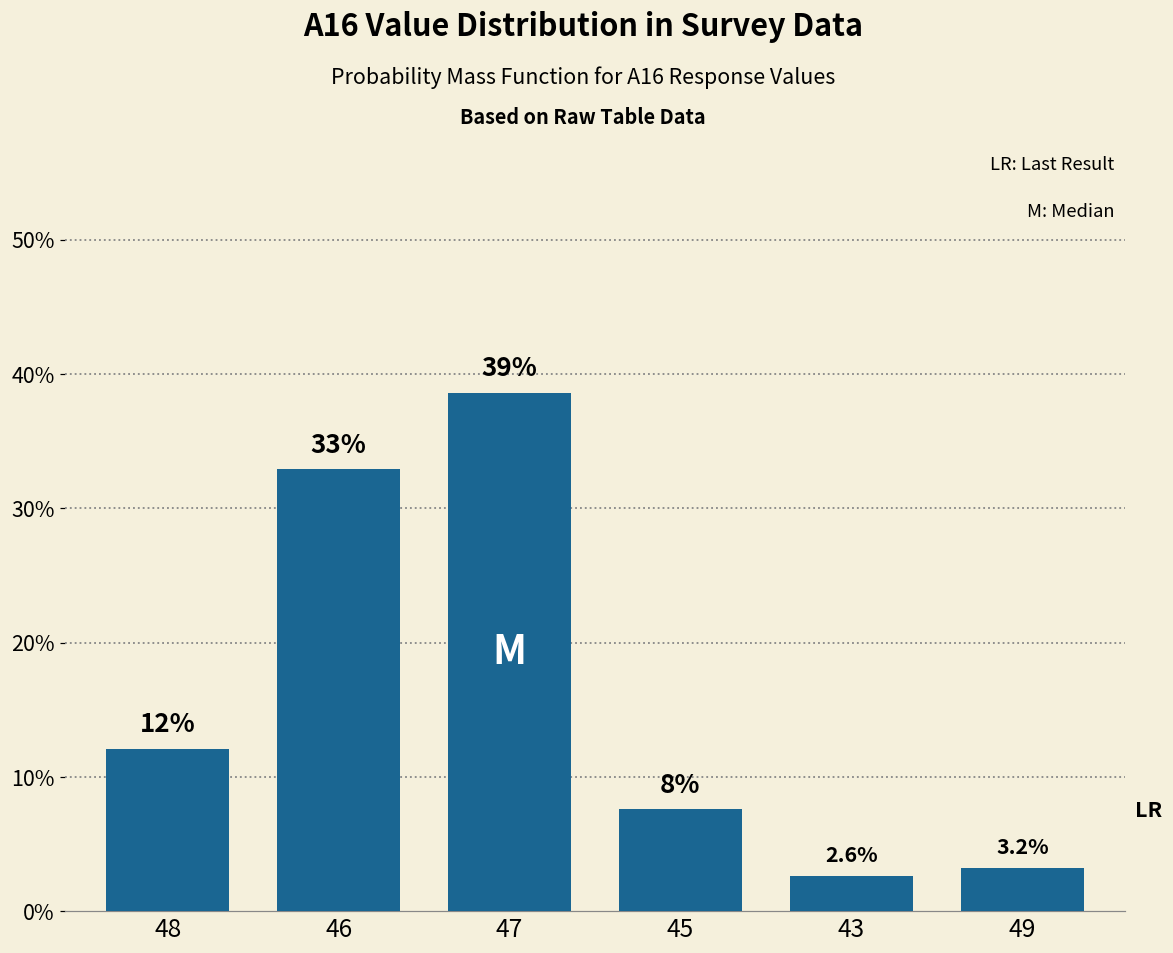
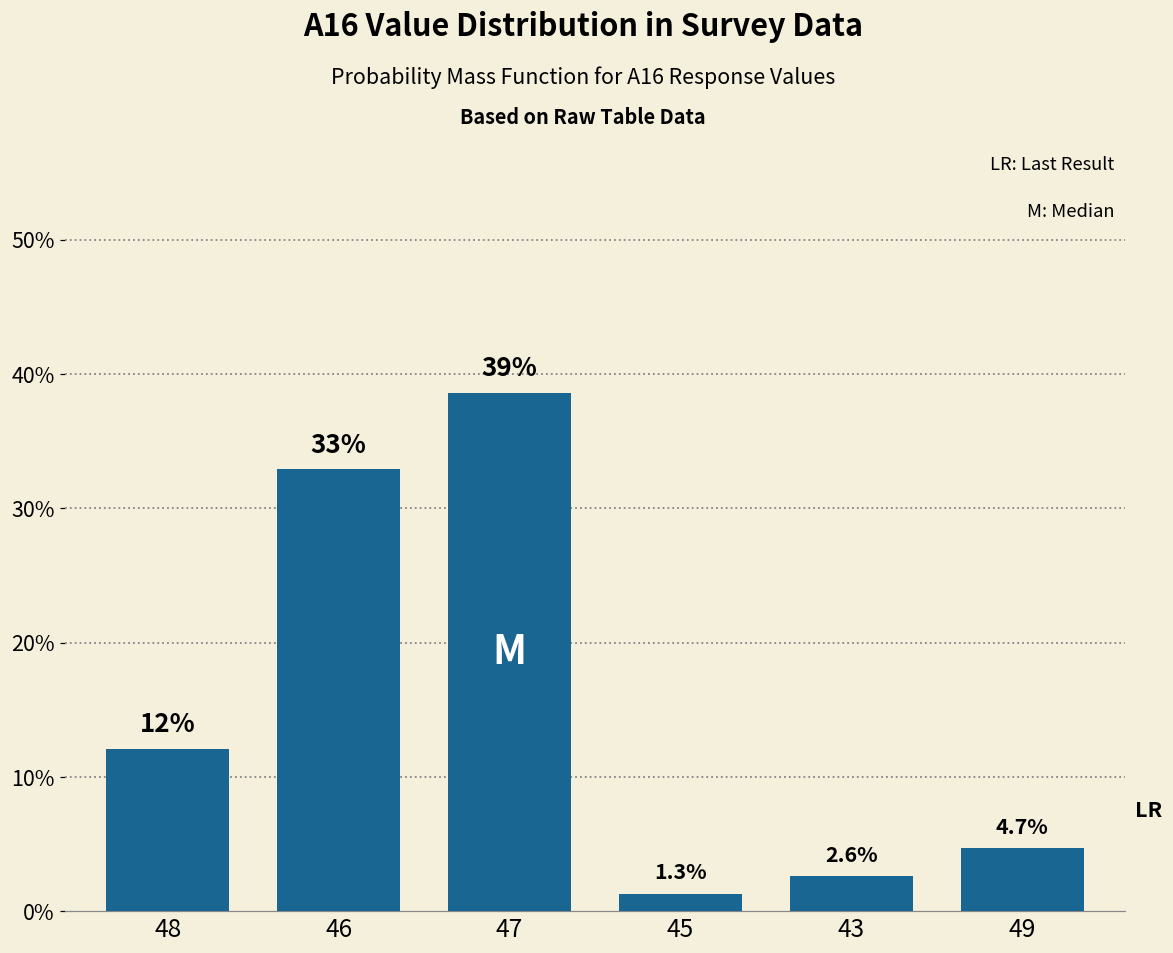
  {
    "48": "12%",
    "46": "33%",
    "47": "39%",
-   "45": "8%",
+   "45": "1.3%",
    "43": "2.6%",
-   "49": "3.2%"
+   "49": "4.7%"
  }
